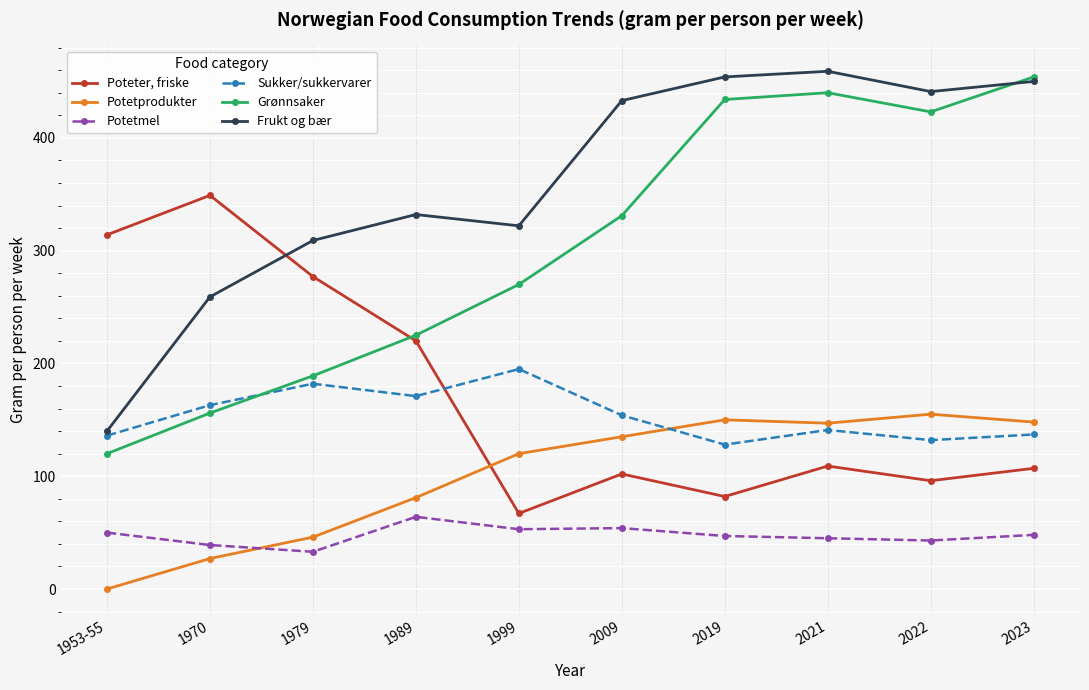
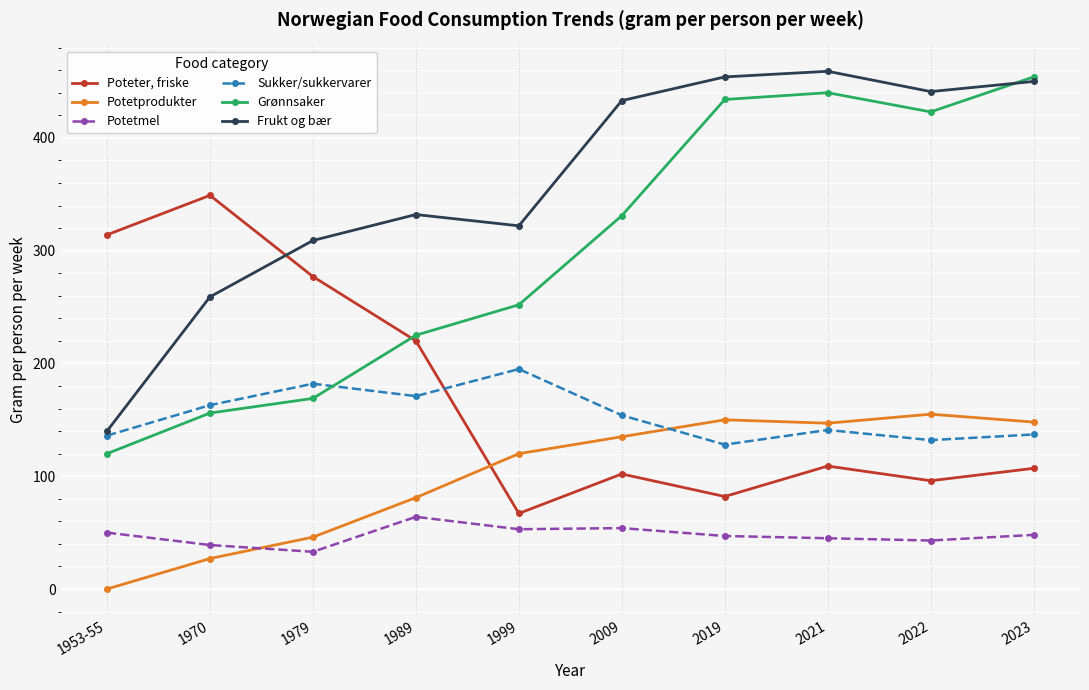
  {
    "Poteter, friske": {
      "1953-55": 314,
      "1970": 349,
      "1979": 277,
      "1989": 220,
      "1999": 67,
      "2009": 102,
      "2019": 82,
      "2021": 109,
      "2022": 96,
      "2023": 107
    },
    "Potetprodukter": {
      "1953-55": 0,
      "1970": 27,
      "1979": 46,
      "1989": 81,
      "1999": 120,
      "2009": 135,
      "2019": 150,
      "2021": 147,
      "2022": 155,
      "2023": 148
    },
    "Potetmel": {
      "1953-55": 50,
      "1970": 39,
      "1979": 33,
      "1989": 64,
      "1999": 53,
      "2009": 54,
      "2019": 47,
      "2021": 45,
      "2022": 43,
      "2023": 48
    },
    "Sukker/sukkervarer": {
      "1953-55": 136,
      "1970": 163,
      "1979": 182,
      "1989": 171,
      "1999": 195,
      "2009": 154,
      "2019": 128,
      "2021": 141,
      "2022": 132,
      "2023": 137
    },
    "Grønnsaker": {
      "1953-55": 120,
      "1970": 156,
-     "1979": 189,
+     "1979": 169,
      "1989": 225,
-     "1999": 270,
+     "1999": 252,
      "2009": 331,
      "2019": 434,
      "2021": 440,
      "2022": 423,
      "2023": 454
    },
    "Frukt og bær": {
      "1953-55": 140,
      "1970": 259,
      "1979": 309,
      "1989": 332,
      "1999": 322,
      "2009": 433,
      "2019": 454,
      "2021": 459,
      "2022": 441,
      "2023": 450
    }
  }
